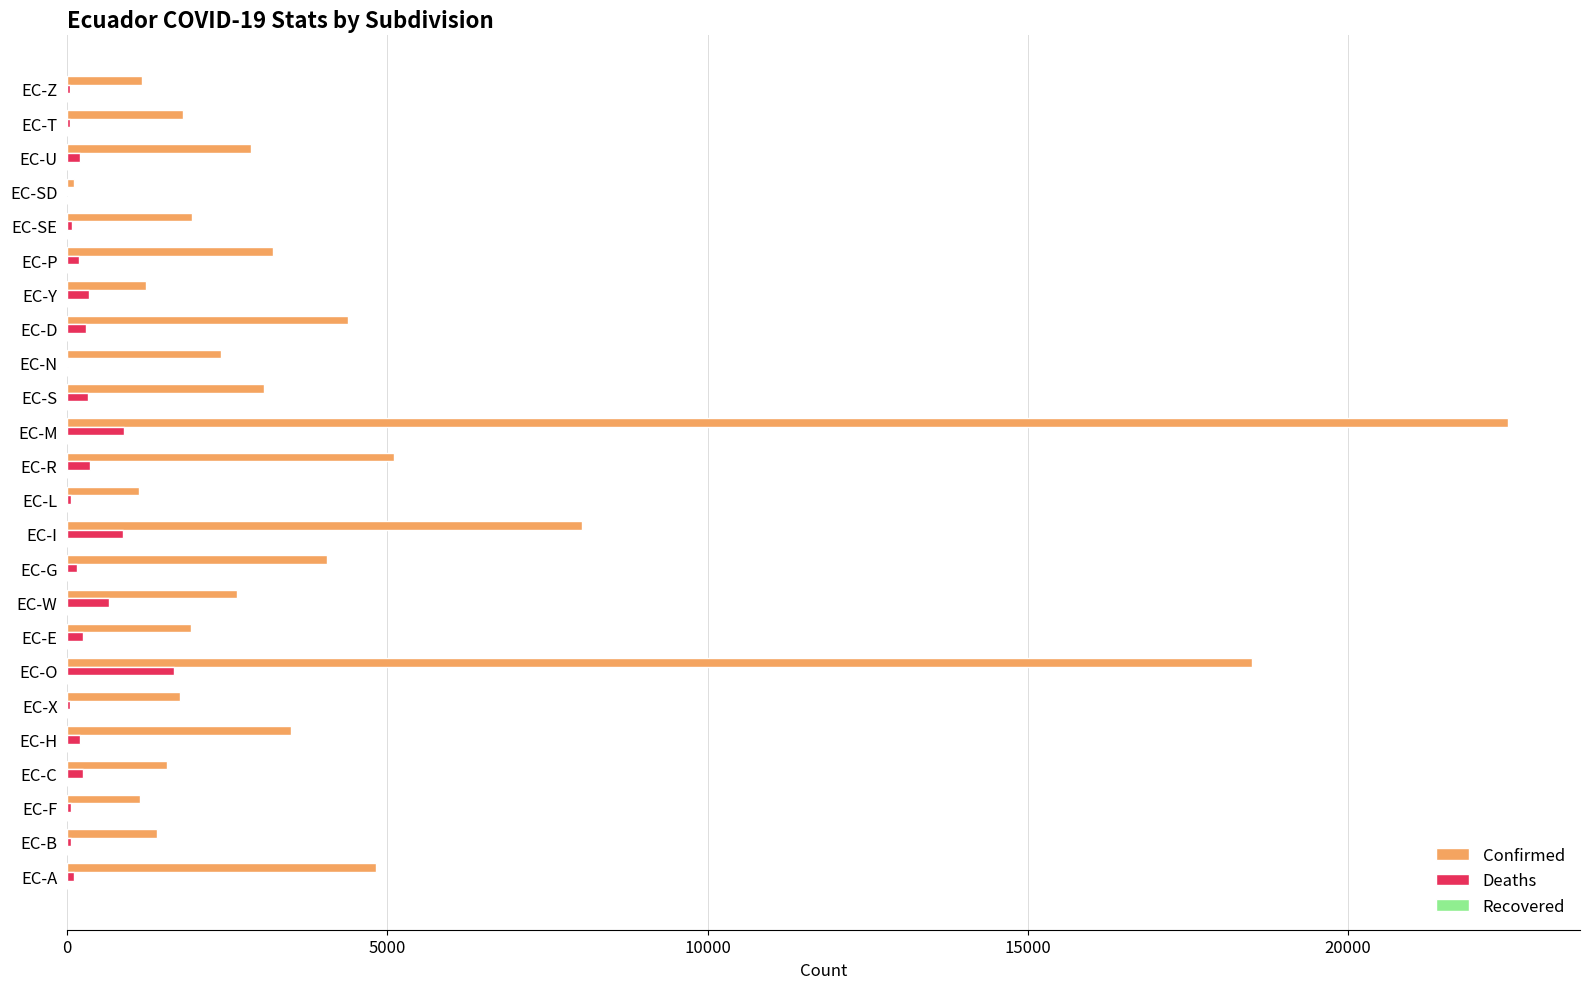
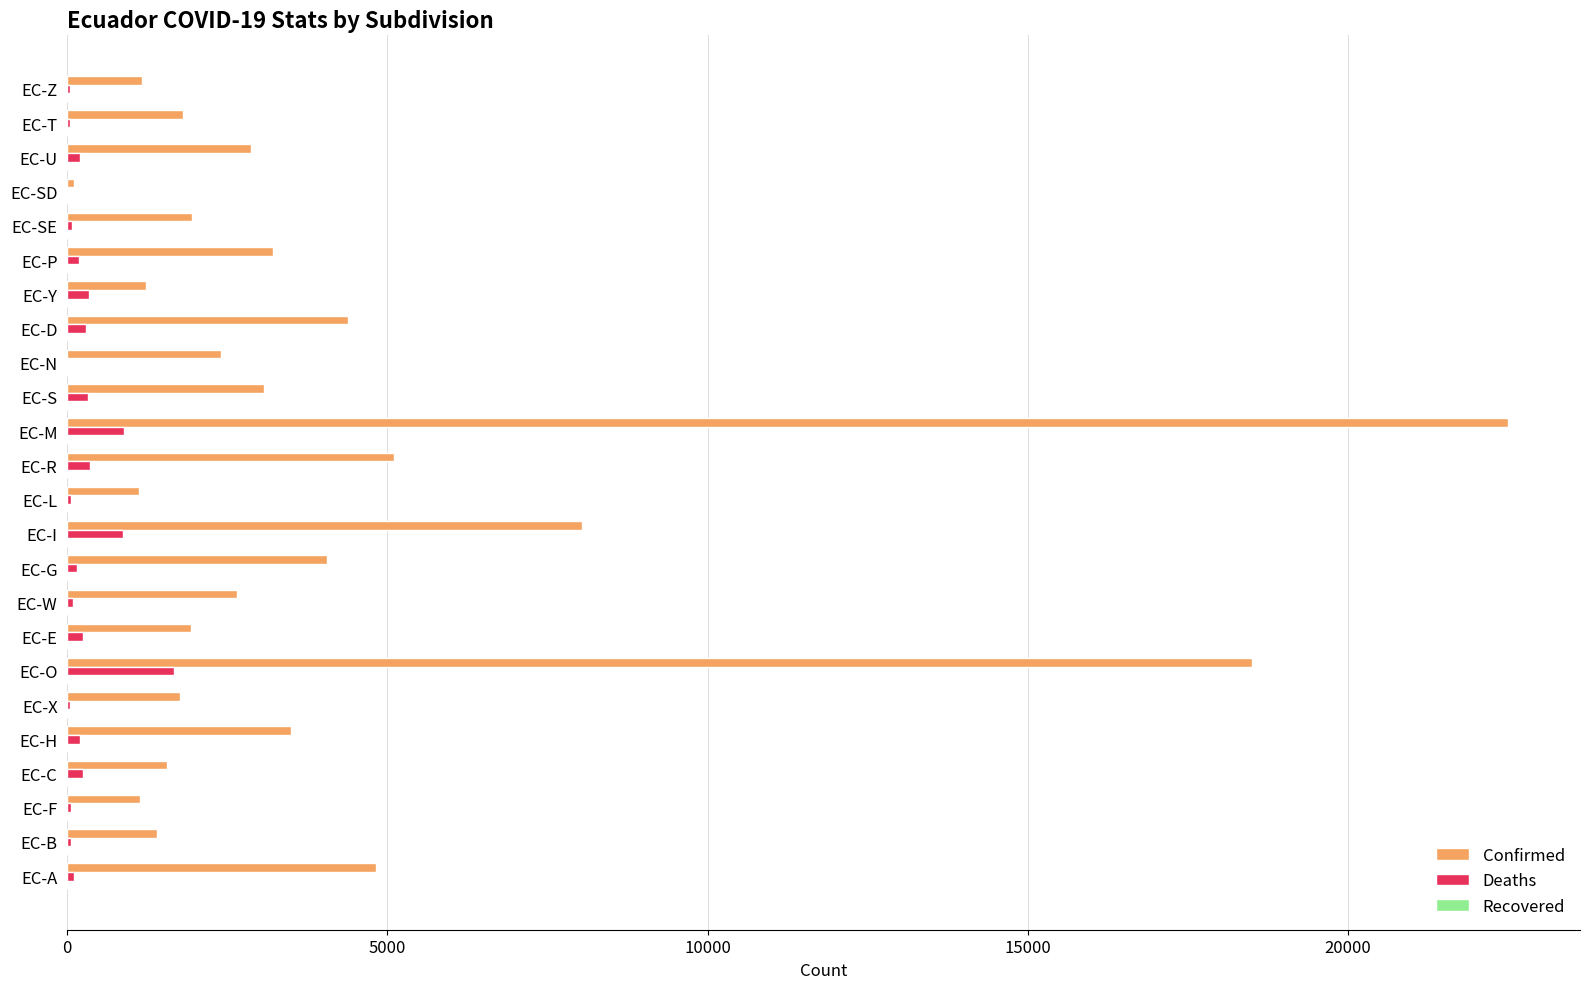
  {
    "Confirmed": {
      "EC-Z": 1200,
      "EC-T": 1800,
      "EC-U": 2900,
      "EC-SD": 100,
      "EC-SE": 1900,
      "EC-P": 3200,
      "EC-Y": 1200,
      "EC-D": 4400,
      "EC-N": 2400,
      "EC-S": 3100,
      "EC-M": 22500,
      "EC-R": 5100,
      "EC-L": 1100,
      "EC-I": 8000,
      "EC-G": 4100,
      "EC-W": 2700,
      "EC-E": 1900,
      "EC-O": 18500,
      "EC-X": 1800,
      "EC-H": 3500,
      "EC-C": 1600,
      "EC-F": 1100,
      "EC-B": 1400,
      "EC-A": 4800
    },
    "Deaths": {
      "EC-Z": 0,
      "EC-T": 0,
      "EC-U": 200,
      "EC-SE": 100,
      "EC-P": 200,
      "EC-Y": 300,
      "EC-D": 300,
      "EC-S": 300,
      "EC-M": 900,
      "EC-R": 400,
      "EC-L": 100,
      "EC-I": 900,
      "EC-G": 100,
-     "EC-W": 600,
+     "EC-W": 100,
      "EC-E": 300,
      "EC-O": 1700,
      "EC-X": 0,
      "EC-H": 200,
      "EC-C": 200,
      "EC-F": 100,
      "EC-B": 100,
      "EC-A": 100
    },
    "Recovered": {
      "EC-Z": 0,
      "EC-T": 0,
      "EC-U": 0,
      "EC-SD": 0,
      "EC-SE": 0,
      "EC-P": 0,
      "EC-Y": 0,
      "EC-D": 0,
      "EC-N": 0,
      "EC-S": 0,
      "EC-M": 0,
      "EC-R": 0,
      "EC-L": 0,
      "EC-I": 0,
      "EC-G": 0,
      "EC-W": 0,
      "EC-E": 0,
      "EC-O": 0,
      "EC-X": 0,
      "EC-H": 0,
      "EC-C": 0,
      "EC-F": 0,
      "EC-B": 0,
      "EC-A": 0
    }
  }
